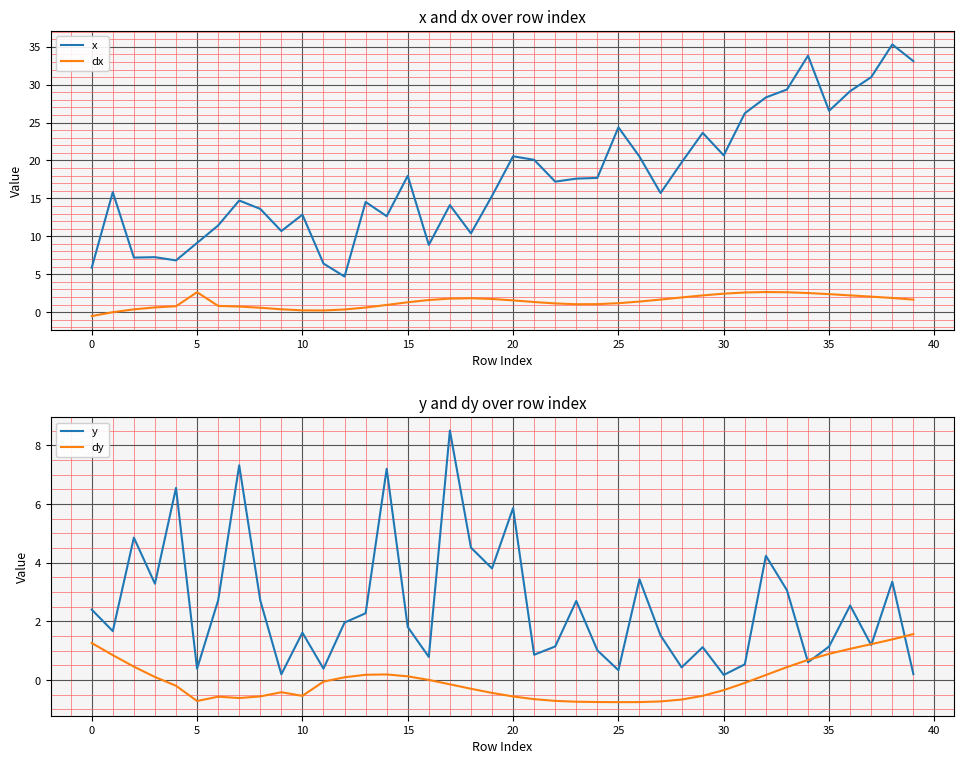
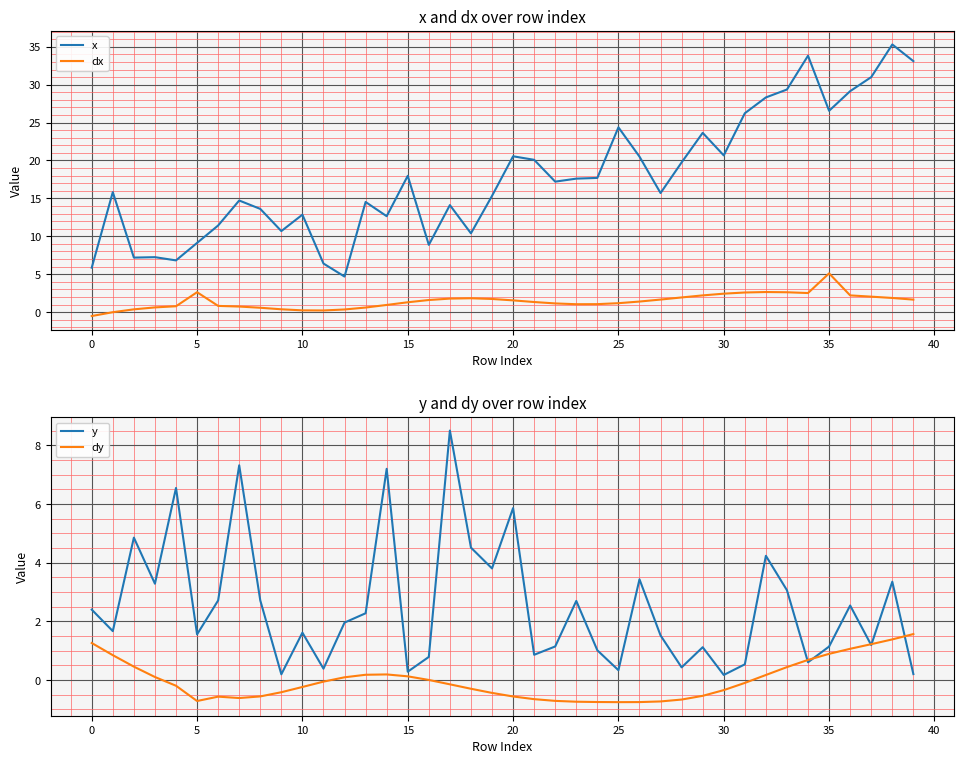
  {
    "x and dx over row index": {
      "x": {
        "0": 6,
        "5": 9,
        "10": 13,
        "15": 18,
        "20": 21,
        "25": 24,
        "30": 21,
        "35": 27
      },
      "dx": {
        "0": -1,
        "5": 3,
        "10": 0,
        "15": 1,
        "20": 2,
        "25": 1,
        "30": 2,
-       "35": 2
+       "35": 5
      }
    },
    "y and dy over row index": {
      "y": {
        "0": 2.4,
-       "5": 0.4,
+       "5": 1.6,
        "10": 1.6,
-       "15": 1.8,
+       "15": 0.3,
        "20": 5.9,
        "25": 0.3,
        "30": 0.2,
        "35": 1.1
      },
      "dy": {
        "0": 1.3,
        "5": -0.7,
-       "10": -0.5,
+       "10": -0.2,
        "15": 0.1,
        "20": -0.6,
        "25": -0.8,
        "30": -0.3,
        "35": 0.9
      }
    }
  }
